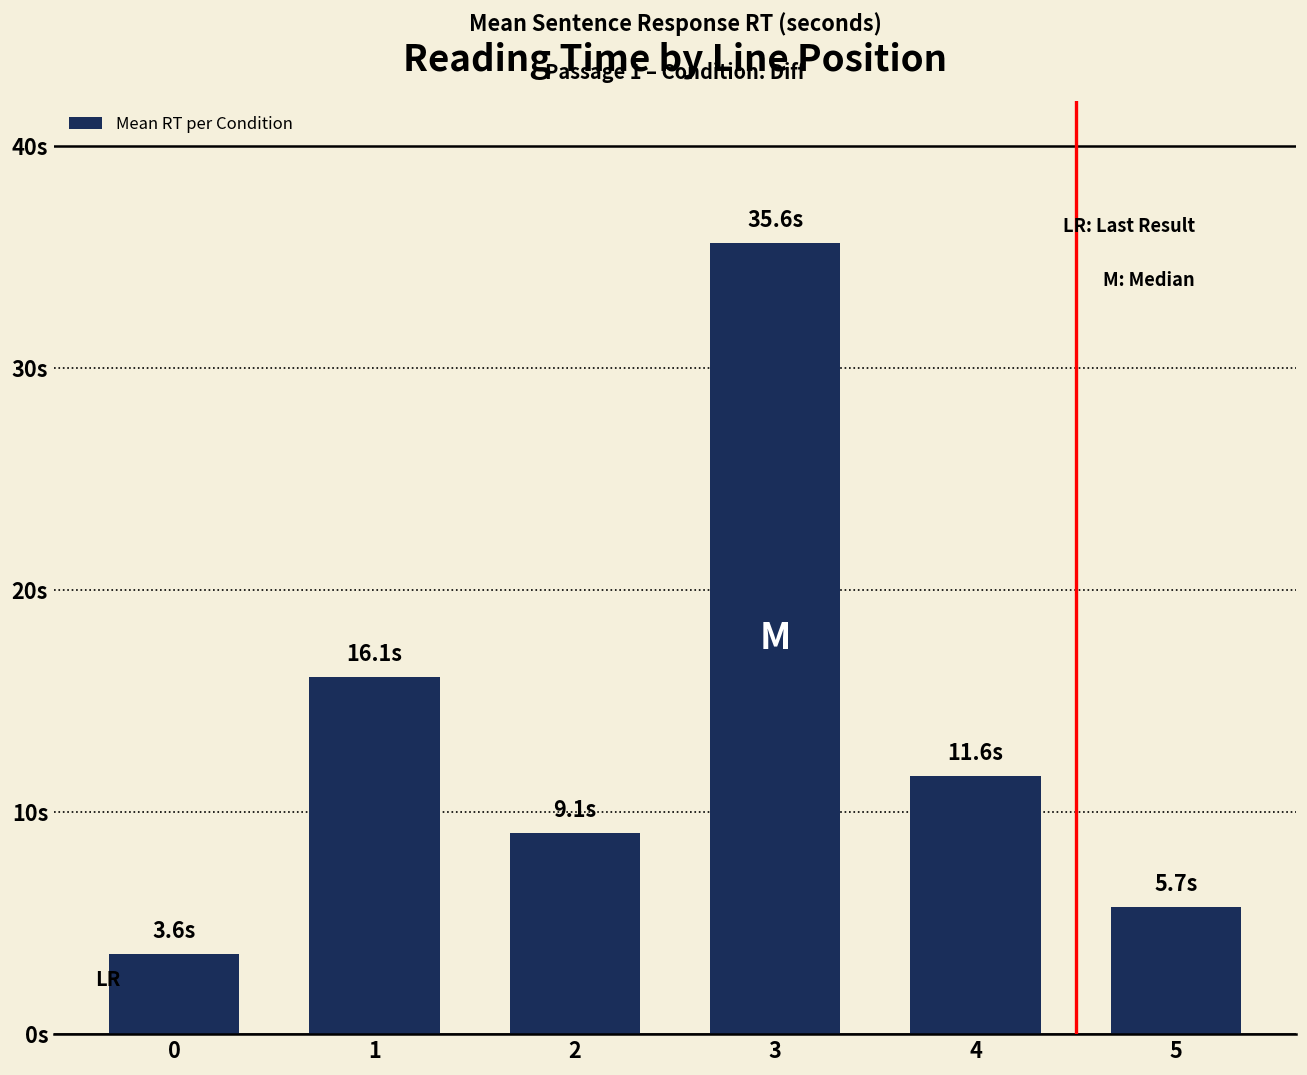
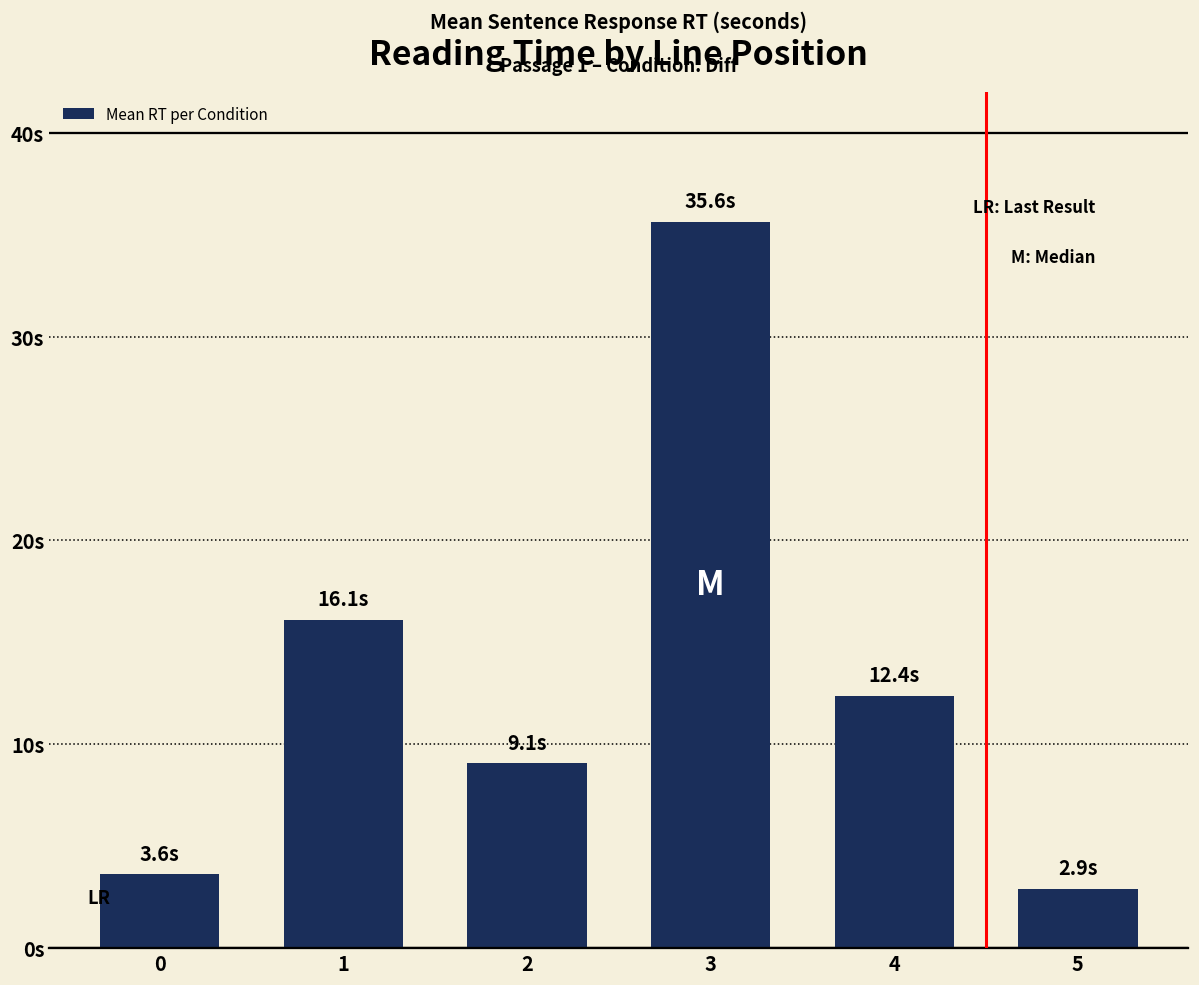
  {
    "0": "3.6s",
    "1": "16.1s",
    "2": "9.1s",
    "3": "35.6s",
-   "4": "11.6s",
-   "5": "5.7s"
+   "4": "12.4s",
+   "5": "2.9s"
  }
